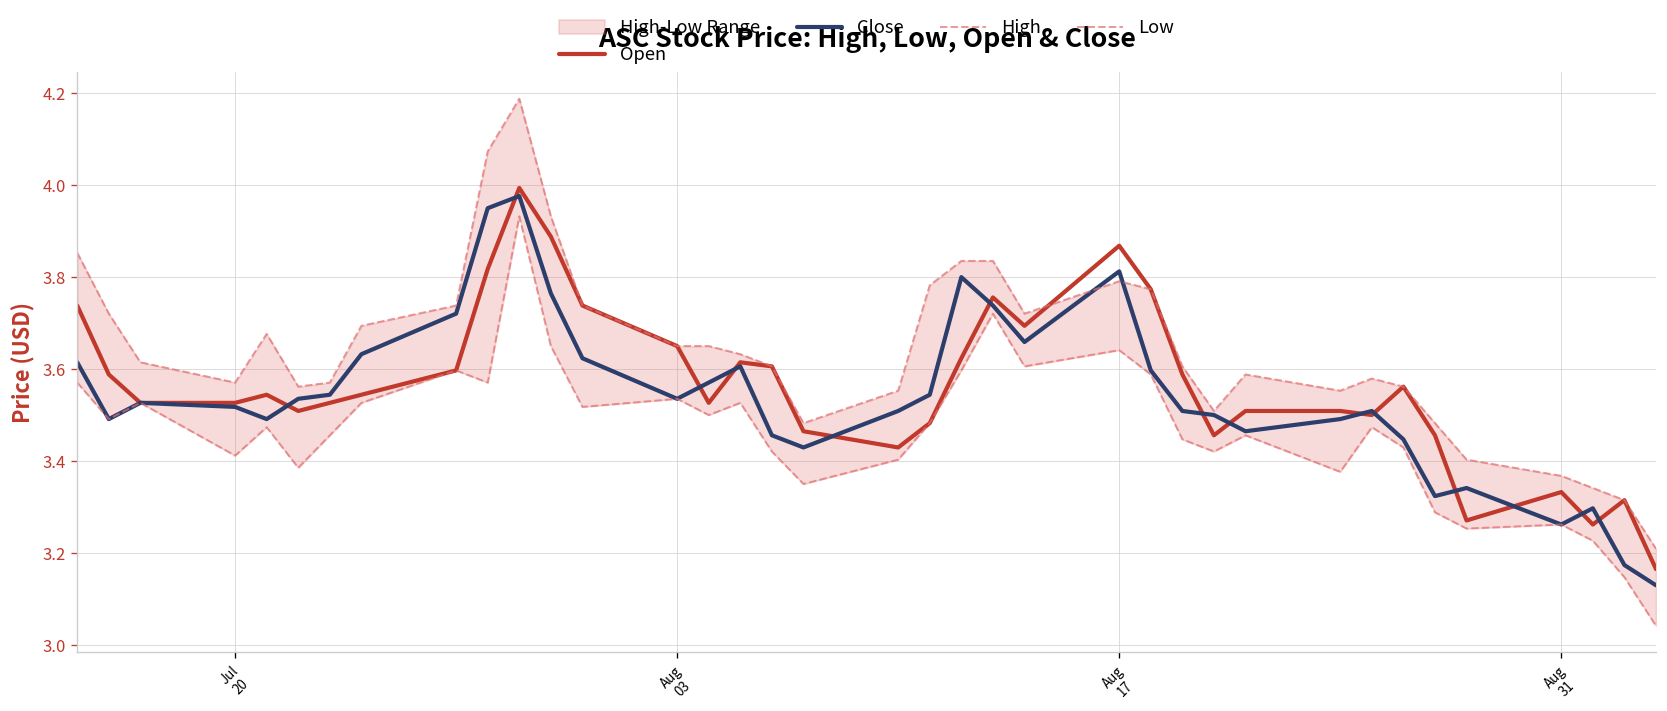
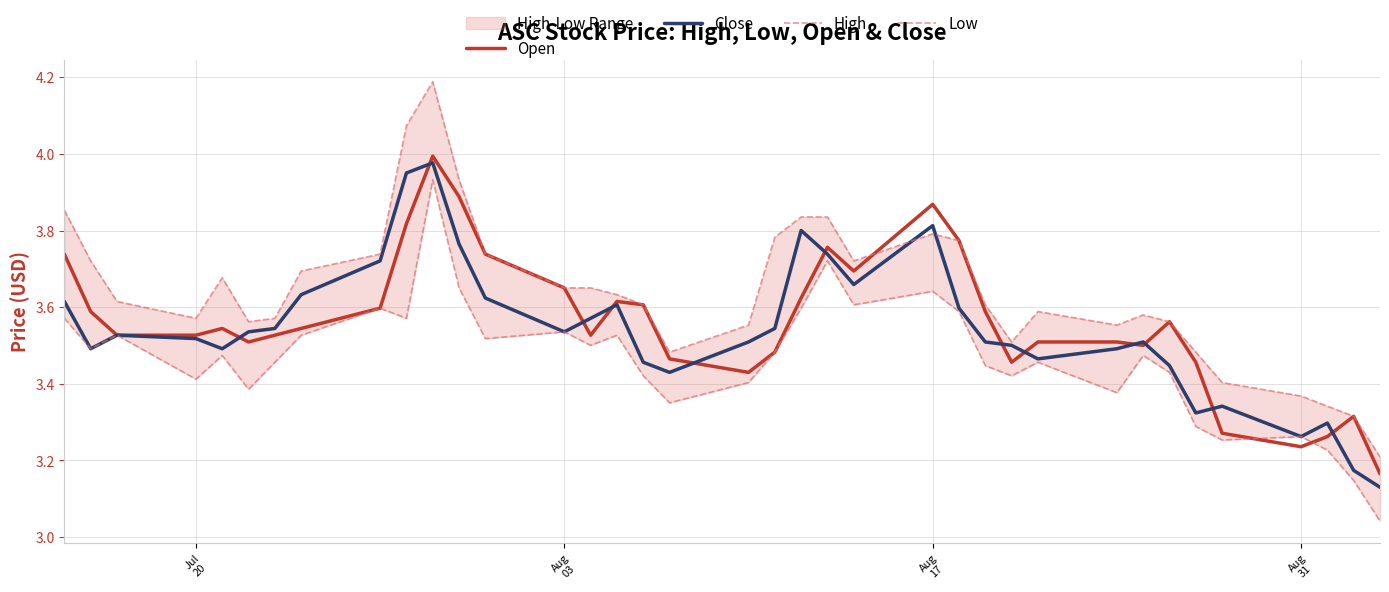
  {
    "Open": {
      "Jul 20": 3.53,
      "Aug 17": 3.87,
-     "Aug 31": 3.33
+     "Aug 31": 3.24
    },
    "Close": {
      "Jul 20": 3.52,
      "Aug 17": 3.81
    }
  }
